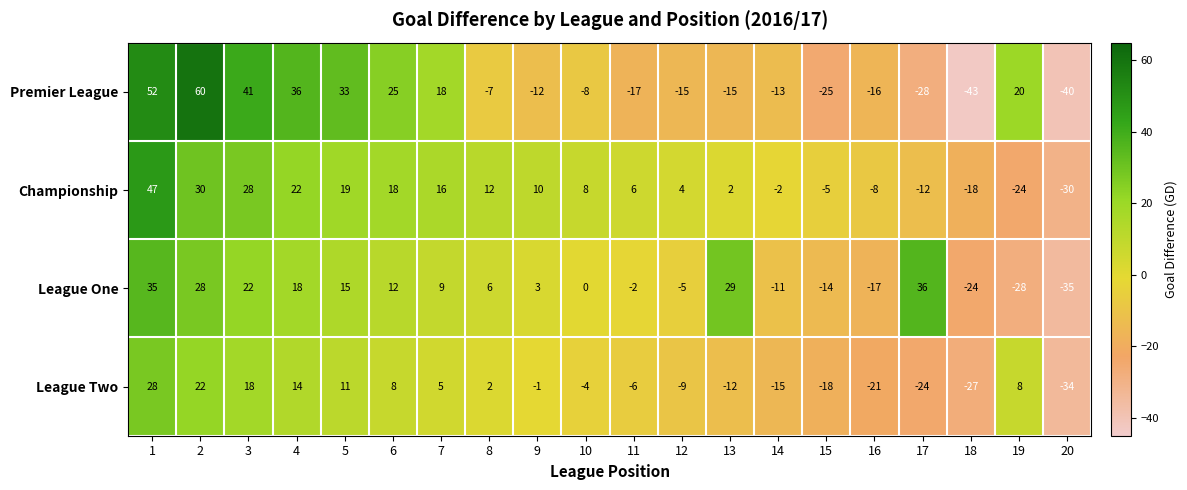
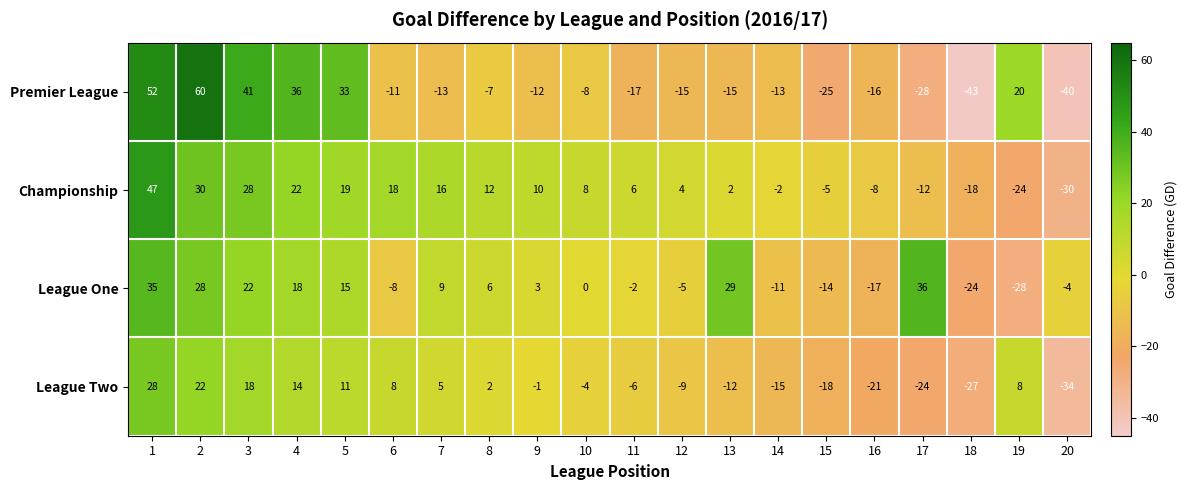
  {
    "Premier League": {
      "1": 52,
      "2": 60,
      "3": 41,
      "4": 36,
      "5": 33,
-     "6": 25,
-     "7": 18,
+     "6": -11,
+     "7": -13,
      "8": -7,
      "9": -12,
      "10": -8,
      "11": -17,
      "12": -15,
      "13": -15,
      "14": -13,
      "15": -25,
      "16": -16,
      "17": -28,
      "18": -43,
      "19": 20,
      "20": -40
    },
    "Championship": {
      "1": 47,
      "2": 30,
      "3": 28,
      "4": 22,
      "5": 19,
      "6": 18,
      "7": 16,
      "8": 12,
      "9": 10,
      "10": 8,
      "11": 6,
      "12": 4,
      "13": 2,
      "14": -2,
      "15": -5,
      "16": -8,
      "17": -12,
      "18": -18,
      "19": -24,
      "20": -30
    },
    "League One": {
      "1": 35,
      "2": 28,
      "3": 22,
      "4": 18,
      "5": 15,
-     "6": 12,
+     "6": -8,
      "7": 9,
      "8": 6,
      "9": 3,
      "10": 0,
      "11": -2,
      "12": -5,
      "13": 29,
      "14": -11,
      "15": -14,
      "16": -17,
      "17": 36,
      "18": -24,
      "19": -28,
-     "20": -35
+     "20": -4
    },
    "League Two": {
      "1": 28,
      "2": 22,
      "3": 18,
      "4": 14,
      "5": 11,
      "6": 8,
      "7": 5,
      "8": 2,
      "9": -1,
      "10": -4,
      "11": -6,
      "12": -9,
      "13": -12,
      "14": -15,
      "15": -18,
      "16": -21,
      "17": -24,
      "18": -27,
      "19": 8,
      "20": -34
    }
  }
